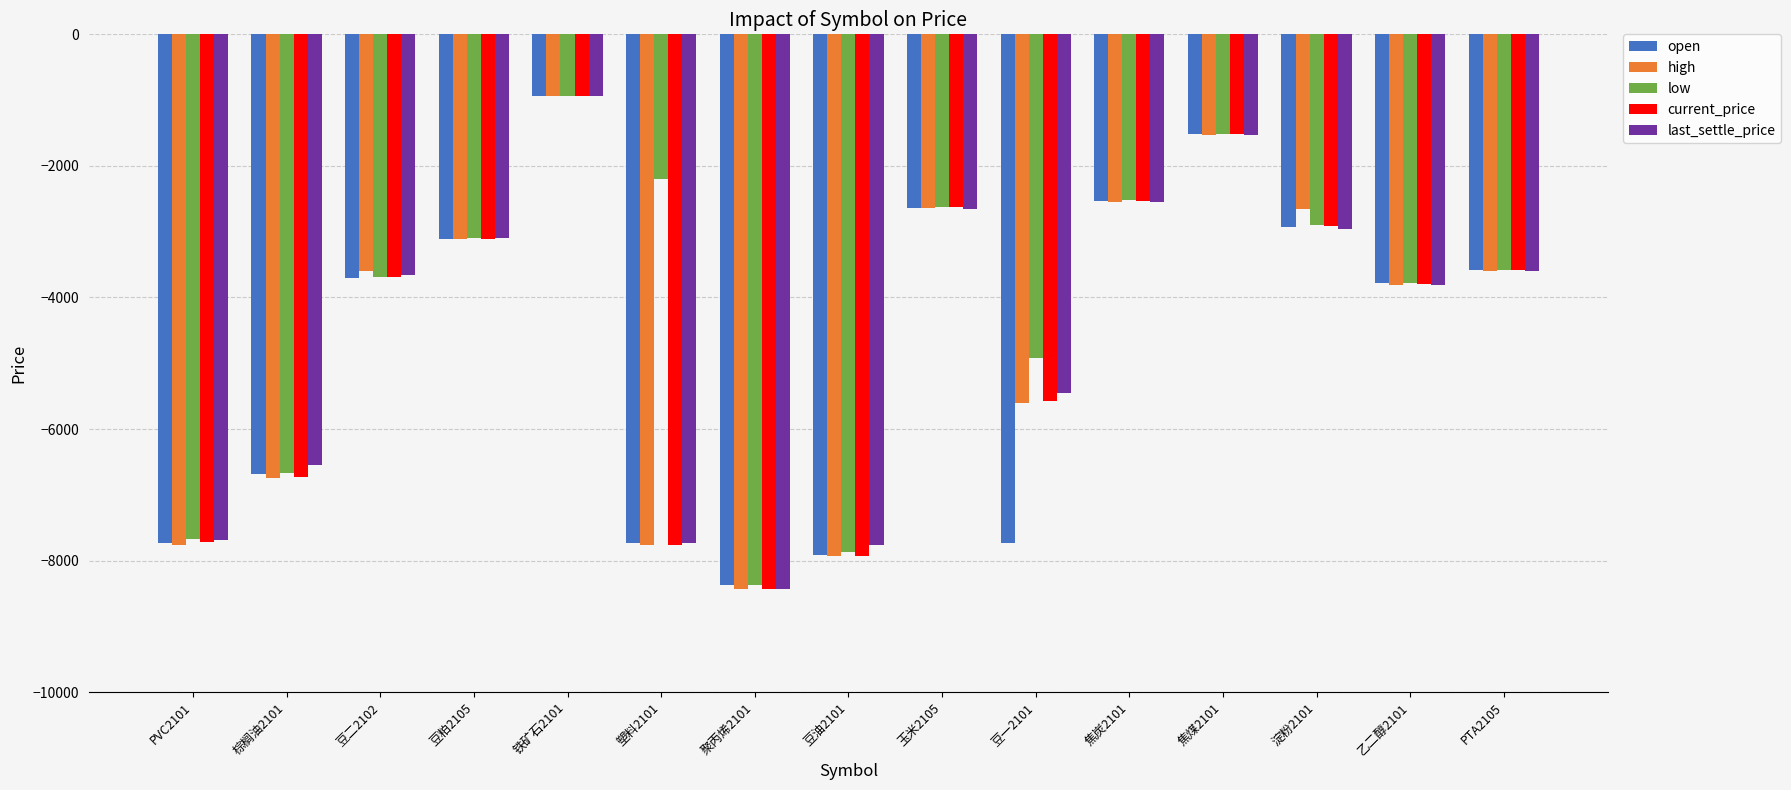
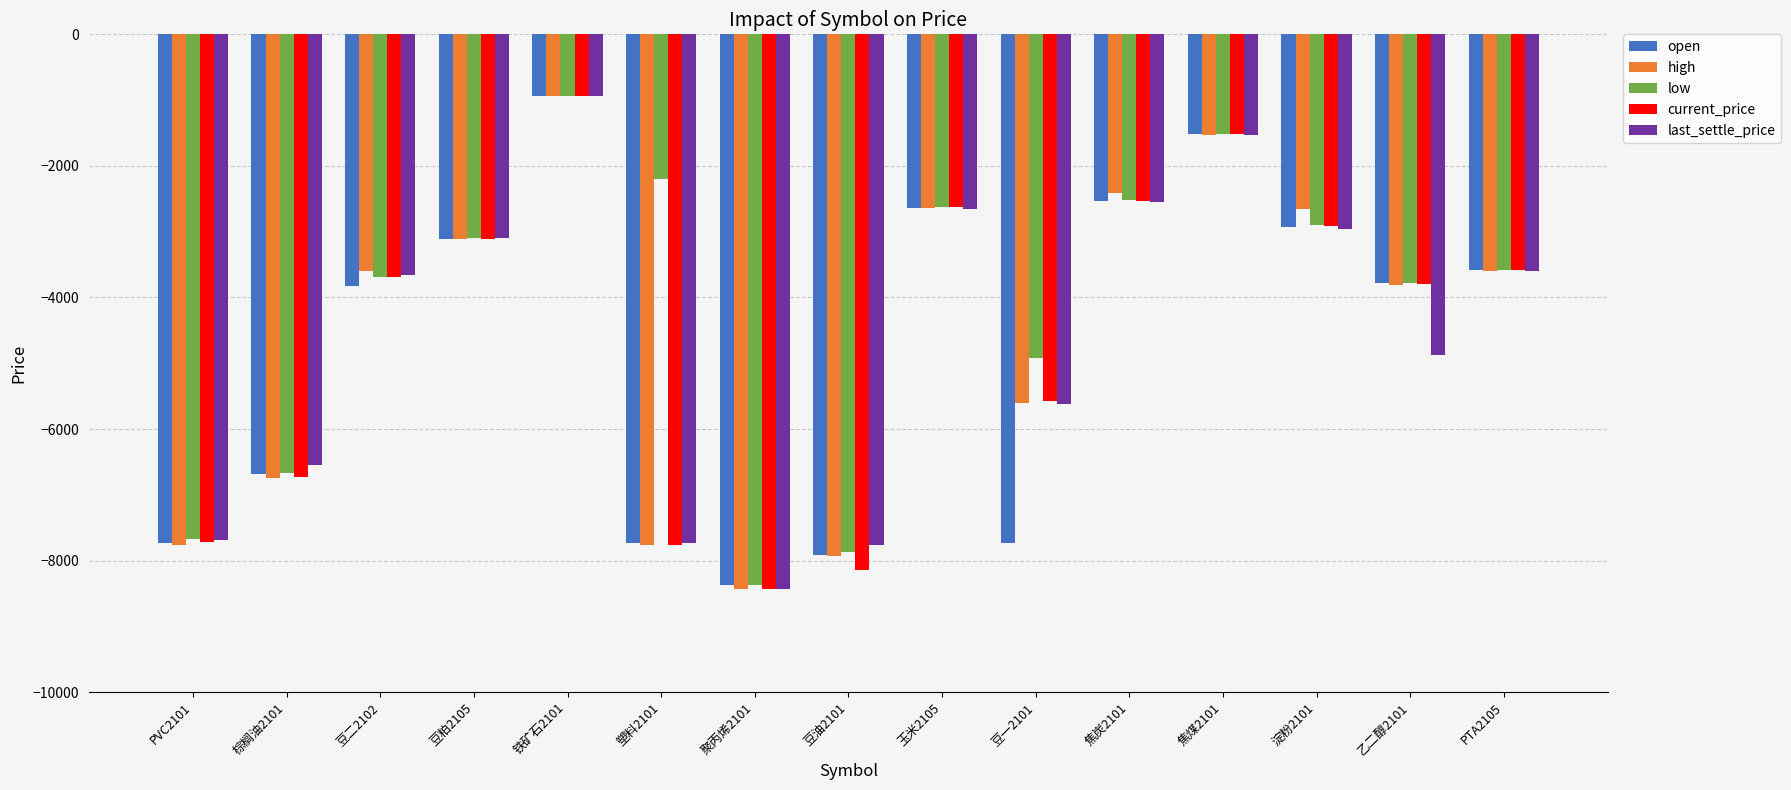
  {
    "open": {
      "PVC2101": -7700,
      "棕榈油2101": -6700,
-     "豆二2102": -3700,
+     "豆二2102": -3800,
      "豆粕2105": -3100,
      "铁矿石2101": -900,
      "塑料2101": -7700,
      "聚丙烯2101": -8400,
      "豆油2101": -7900,
      "玉米2105": -2600,
      "豆一2101": -7700,
      "焦炭2101": -2500,
      "焦煤2101": -1500,
      "淀粉2101": -2900,
      "乙二醇2101": -3800,
      "PTA2105": -3600
    },
    "high": {
      "PVC2101": -7800,
      "棕榈油2101": -6700,
      "豆二2102": -3600,
      "豆粕2105": -3100,
      "铁矿石2101": -900,
      "塑料2101": -7800,
      "聚丙烯2101": -8400,
      "豆油2101": -7900,
      "玉米2105": -2600,
      "豆一2101": -5600,
-     "焦炭2101": -2500,
+     "焦炭2101": -2400,
      "焦煤2101": -1500,
      "淀粉2101": -2700,
      "乙二醇2101": -3800,
      "PTA2105": -3600
    },
    "low": {
      "PVC2101": -7700,
      "棕榈油2101": -6700,
      "豆二2102": -3700,
      "豆粕2105": -3100,
      "铁矿石2101": -900,
      "塑料2101": -2200,
      "聚丙烯2101": -8400,
      "豆油2101": -7900,
      "玉米2105": -2600,
      "豆一2101": -4900,
      "焦炭2101": -2500,
      "焦煤2101": -1500,
      "淀粉2101": -2900,
      "乙二醇2101": -3800,
      "PTA2105": -3600
    },
    "current_price": {
      "PVC2101": -7700,
      "棕榈油2101": -6700,
      "豆二2102": -3700,
      "豆粕2105": -3100,
      "铁矿石2101": -900,
      "塑料2101": -7800,
      "聚丙烯2101": -8400,
-     "豆油2101": -7900,
+     "豆油2101": -8100,
      "玉米2105": -2600,
      "豆一2101": -5600,
      "焦炭2101": -2500,
      "焦煤2101": -1500,
      "淀粉2101": -2900,
      "乙二醇2101": -3800,
      "PTA2105": -3600
    },
    "last_settle_price": {
      "PVC2101": -7700,
      "棕榈油2101": -6500,
      "豆二2102": -3700,
      "豆粕2105": -3100,
      "铁矿石2101": -900,
      "塑料2101": -7700,
      "聚丙烯2101": -8400,
      "豆油2101": -7800,
      "玉米2105": -2700,
-     "豆一2101": -5500,
+     "豆一2101": -5600,
      "焦炭2101": -2500,
      "焦煤2101": -1500,
      "淀粉2101": -3000,
-     "乙二醇2101": -3800,
+     "乙二醇2101": -4900,
      "PTA2105": -3600
    }
  }
